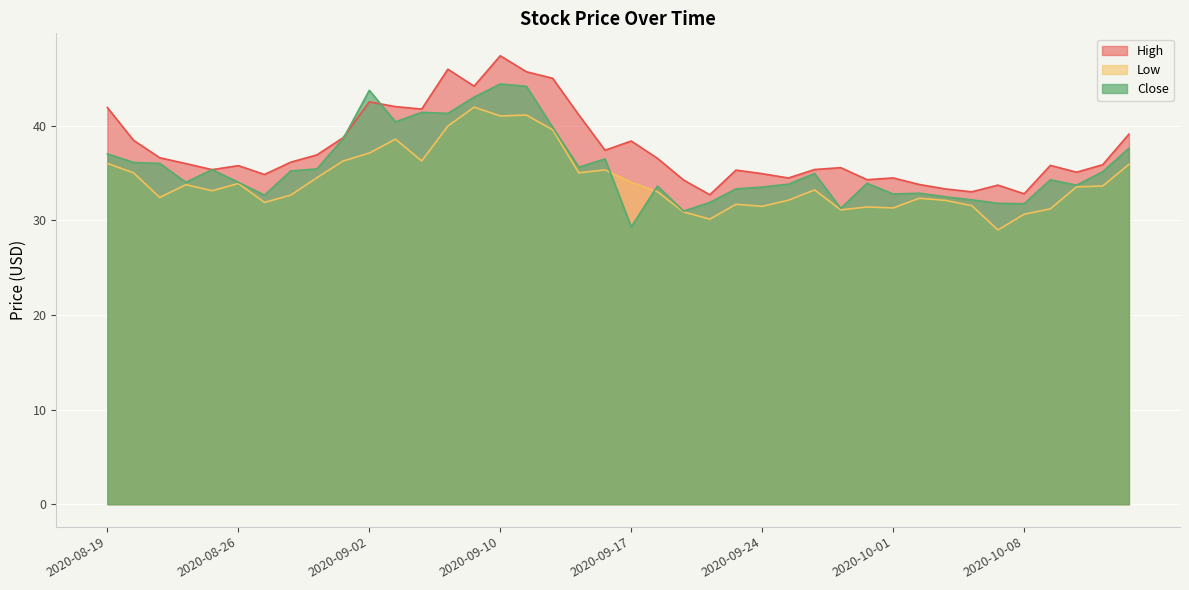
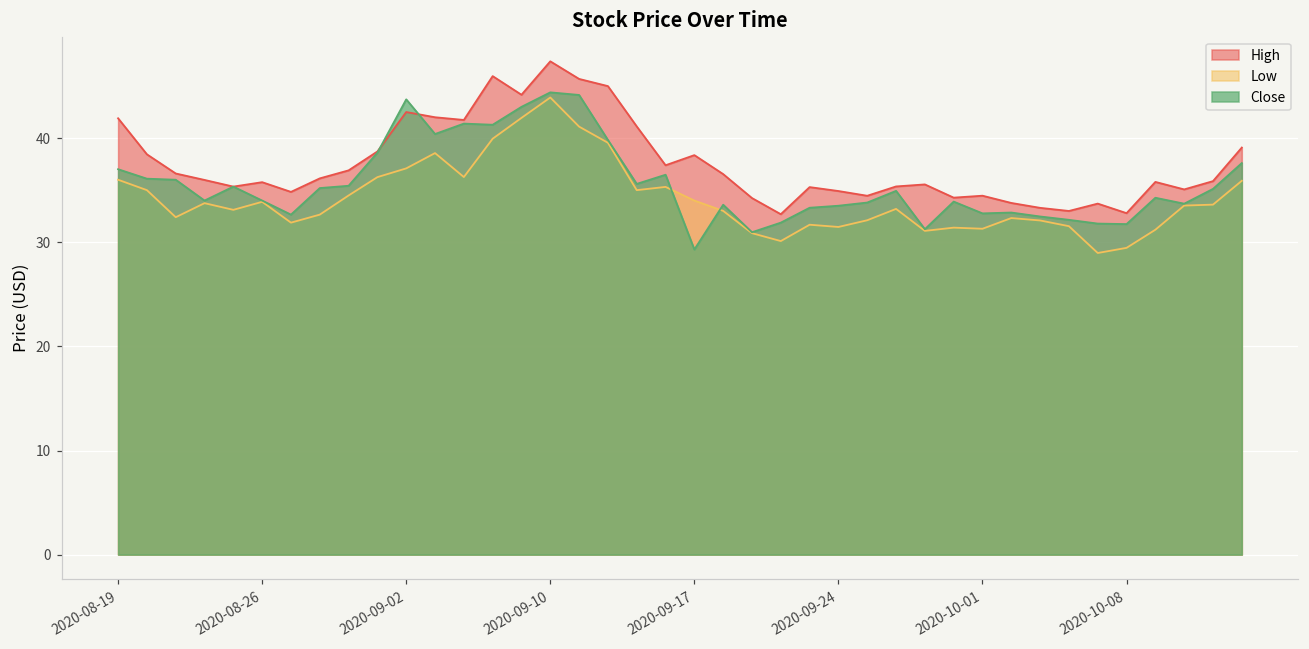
  {
    "High": {
      "2020-08-19": 42,
      "2020-08-26": 36,
      "2020-09-02": 43,
      "2020-09-10": 47,
      "2020-09-17": 38,
      "2020-09-24": 35,
      "2020-10-01": 34,
      "2020-10-08": 33
    },
    "Low": {
      "2020-08-19": 36,
      "2020-09-02": 37,
-     "2020-09-10": 41,
+     "2020-09-10": 44,
      "2020-09-17": 34,
      "2020-09-24": 31,
      "2020-10-01": 31,
-     "2020-10-08": 31
+     "2020-10-08": 29
    },
    "Close": {
      "2020-08-19": 37,
      "2020-09-02": 44,
      "2020-09-10": 44,
      "2020-09-17": 29,
      "2020-09-24": 34,
      "2020-10-01": 33,
      "2020-10-08": 32
    }
  }
